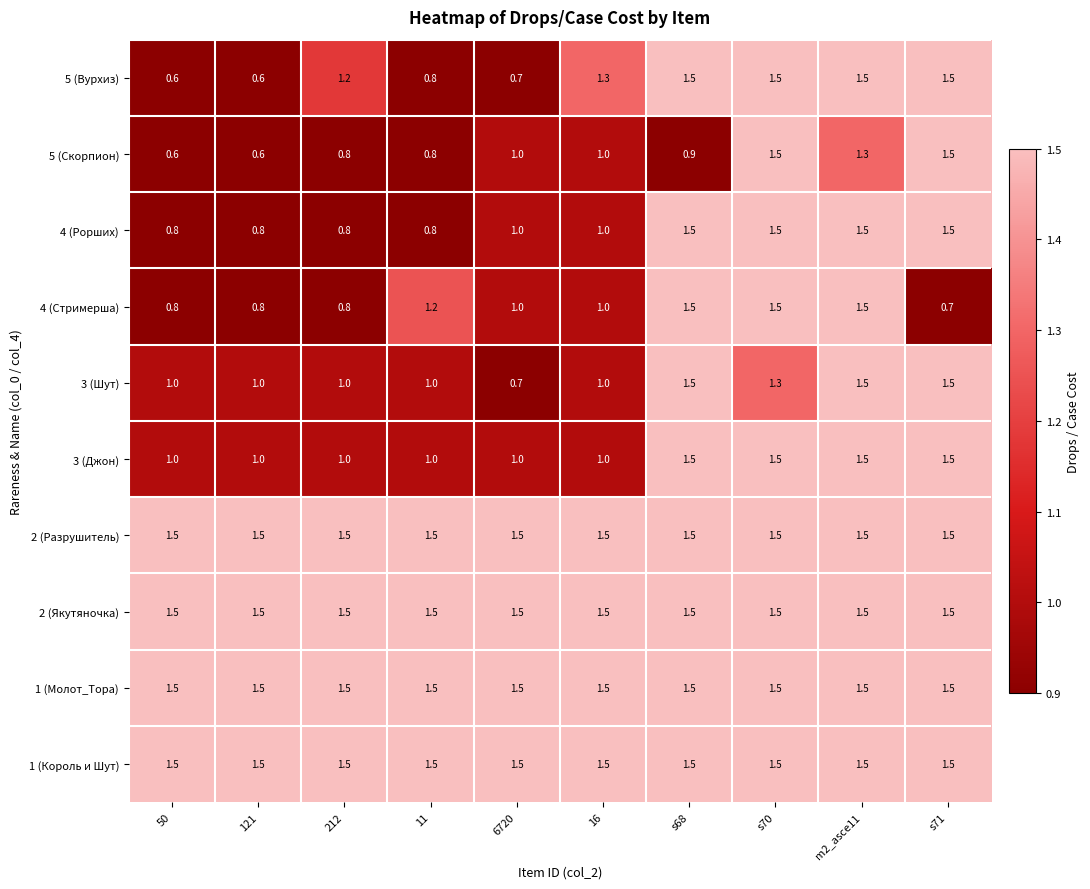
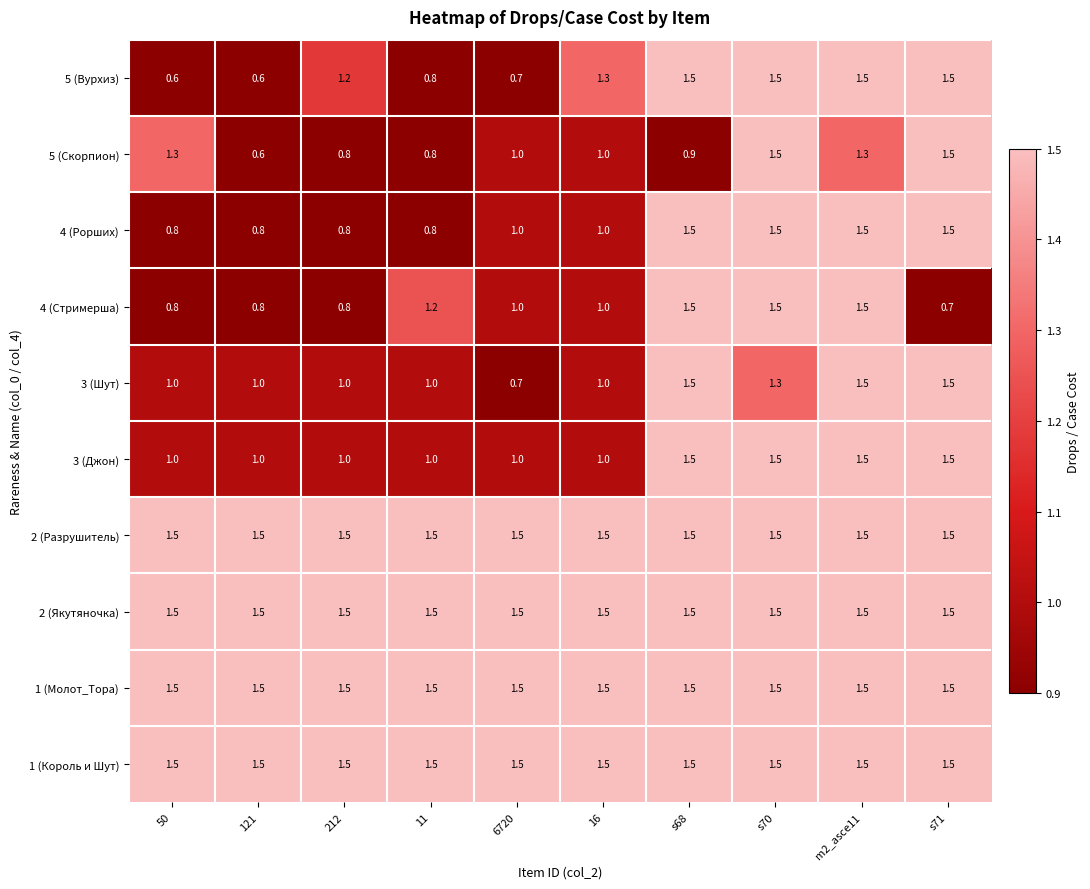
  {
    "5 (Вурхиз)": {
      "50": 0.6,
      "121": 0.6,
      "212": 1.2,
      "11": 0.8,
      "6720": 0.7,
      "16": 1.3,
      "s68": 1.5,
      "s70": 1.5,
      "m2_asce11": 1.5,
      "s71": 1.5
    },
    "5 (Скорпион)": {
-     "50": 0.6,
+     "50": 1.3,
      "121": 0.6,
      "212": 0.8,
      "11": 0.8,
      "6720": 1.0,
      "16": 1.0,
      "s68": 0.9,
      "s70": 1.5,
      "m2_asce11": 1.3,
      "s71": 1.5
    },
    "4 (Рорших)": {
      "50": 0.8,
      "121": 0.8,
      "212": 0.8,
      "11": 0.8,
      "6720": 1.0,
      "16": 1.0,
      "s68": 1.5,
      "s70": 1.5,
      "m2_asce11": 1.5,
      "s71": 1.5
    },
    "4 (Стримерша)": {
      "50": 0.8,
      "121": 0.8,
      "212": 0.8,
      "11": 1.2,
      "6720": 1.0,
      "16": 1.0,
      "s68": 1.5,
      "s70": 1.5,
      "m2_asce11": 1.5,
      "s71": 0.7
    },
    "3 (Шут)": {
      "50": 1.0,
      "121": 1.0,
      "212": 1.0,
      "11": 1.0,
      "6720": 0.7,
      "16": 1.0,
      "s68": 1.5,
      "s70": 1.3,
      "m2_asce11": 1.5,
      "s71": 1.5
    },
    "3 (Джон)": {
      "50": 1.0,
      "121": 1.0,
      "212": 1.0,
      "11": 1.0,
      "6720": 1.0,
      "16": 1.0,
      "s68": 1.5,
      "s70": 1.5,
      "m2_asce11": 1.5,
      "s71": 1.5
    },
    "2 (Разрушитель)": {
      "50": 1.5,
      "121": 1.5,
      "212": 1.5,
      "11": 1.5,
      "6720": 1.5,
      "16": 1.5,
      "s68": 1.5,
      "s70": 1.5,
      "m2_asce11": 1.5,
      "s71": 1.5
    },
    "2 (Якутяночка)": {
      "50": 1.5,
      "121": 1.5,
      "212": 1.5,
      "11": 1.5,
      "6720": 1.5,
      "16": 1.5,
      "s68": 1.5,
      "s70": 1.5,
      "m2_asce11": 1.5,
      "s71": 1.5
    },
    "1 (Молот_Тора)": {
      "50": 1.5,
      "121": 1.5,
      "212": 1.5,
      "11": 1.5,
      "6720": 1.5,
      "16": 1.5,
      "s68": 1.5,
      "s70": 1.5,
      "m2_asce11": 1.5,
      "s71": 1.5
    },
    "1 (Король и Шут)": {
      "50": 1.5,
      "121": 1.5,
      "212": 1.5,
      "11": 1.5,
      "6720": 1.5,
      "16": 1.5,
      "s68": 1.5,
      "s70": 1.5,
      "m2_asce11": 1.5,
      "s71": 1.5
    }
  }
